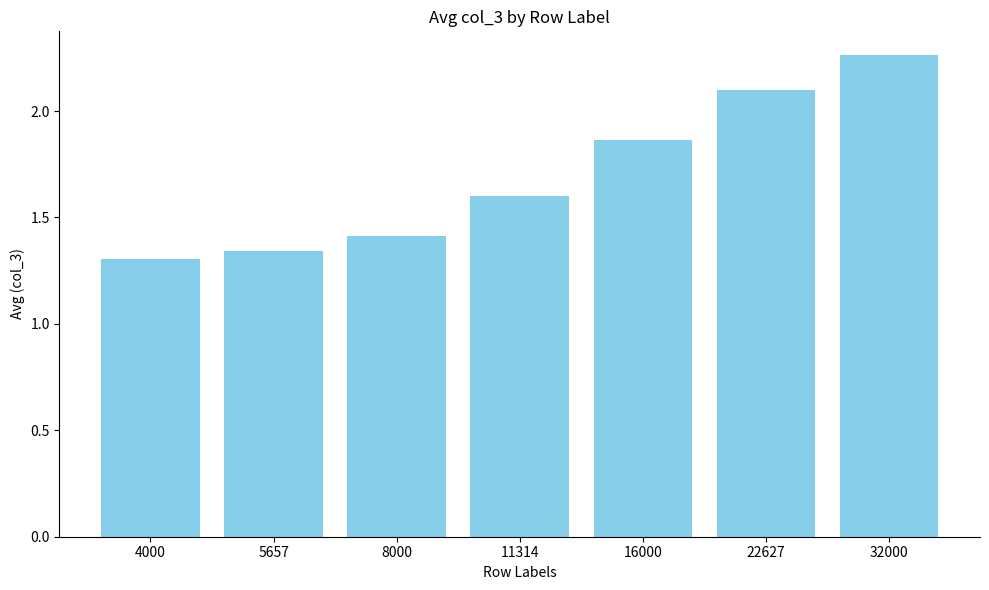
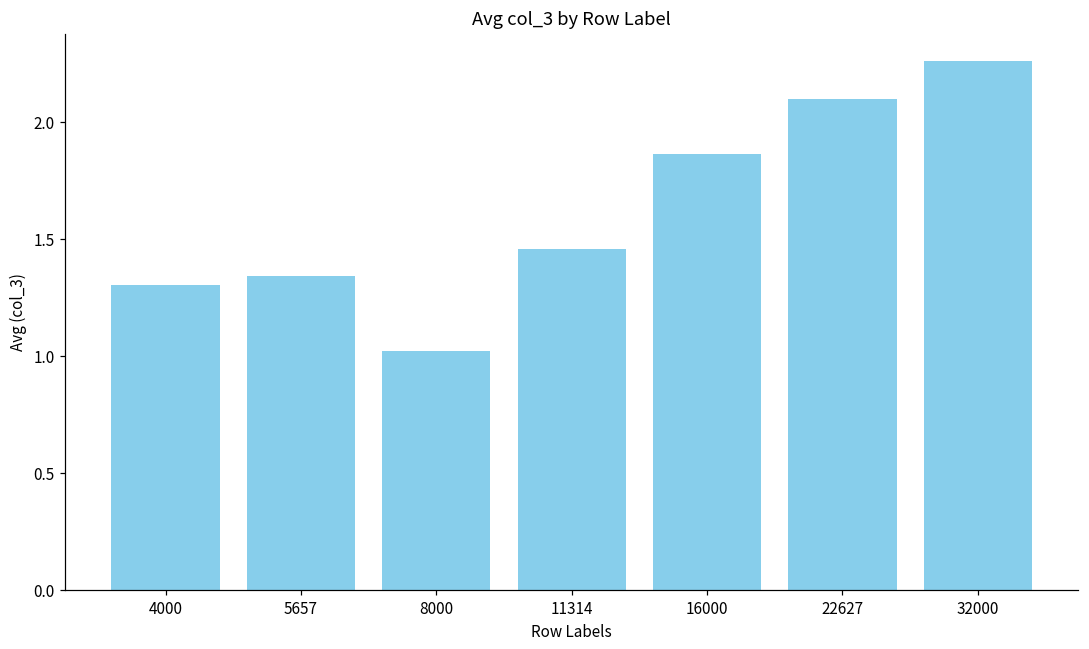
  {
    "4000": 1.30,
    "5657": 1.34,
-   "8000": 1.41,
-   "11314": 1.60,
+   "8000": 1.02,
+   "11314": 1.46,
    "16000": 1.86,
    "22627": 2.10,
    "32000": 2.26
  }
